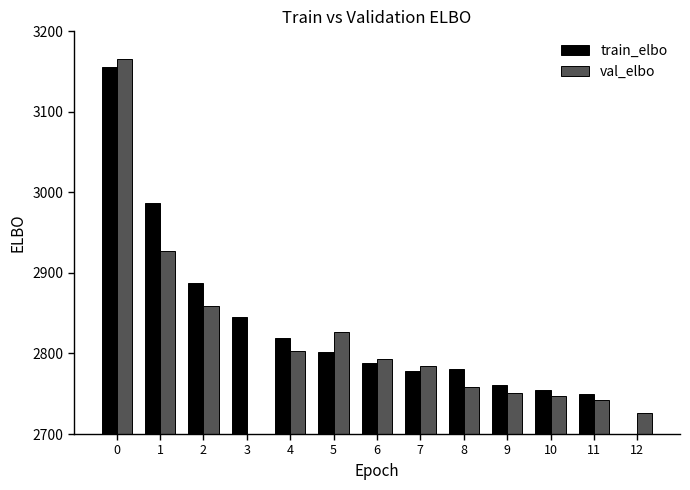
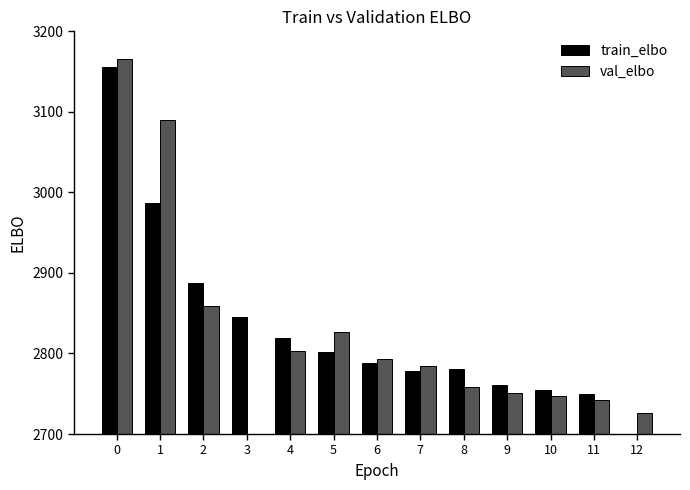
  {
    "train_elbo": {
      "0": 3160,
      "1": 2990,
      "2": 2890,
      "3": 2840,
      "4": 2820,
      "5": 2800,
      "6": 2790,
      "7": 2780,
      "8": 2780,
      "9": 2760,
      "10": 2750,
      "11": 2750
    },
    "val_elbo": {
      "0": 3170,
-     "1": 2930,
+     "1": 3090,
      "2": 2860,
      "4": 2800,
      "5": 2830,
      "6": 2790,
      "7": 2780,
      "8": 2760,
      "9": 2750,
      "10": 2750,
      "11": 2740,
      "12": 2730
    }
  }
